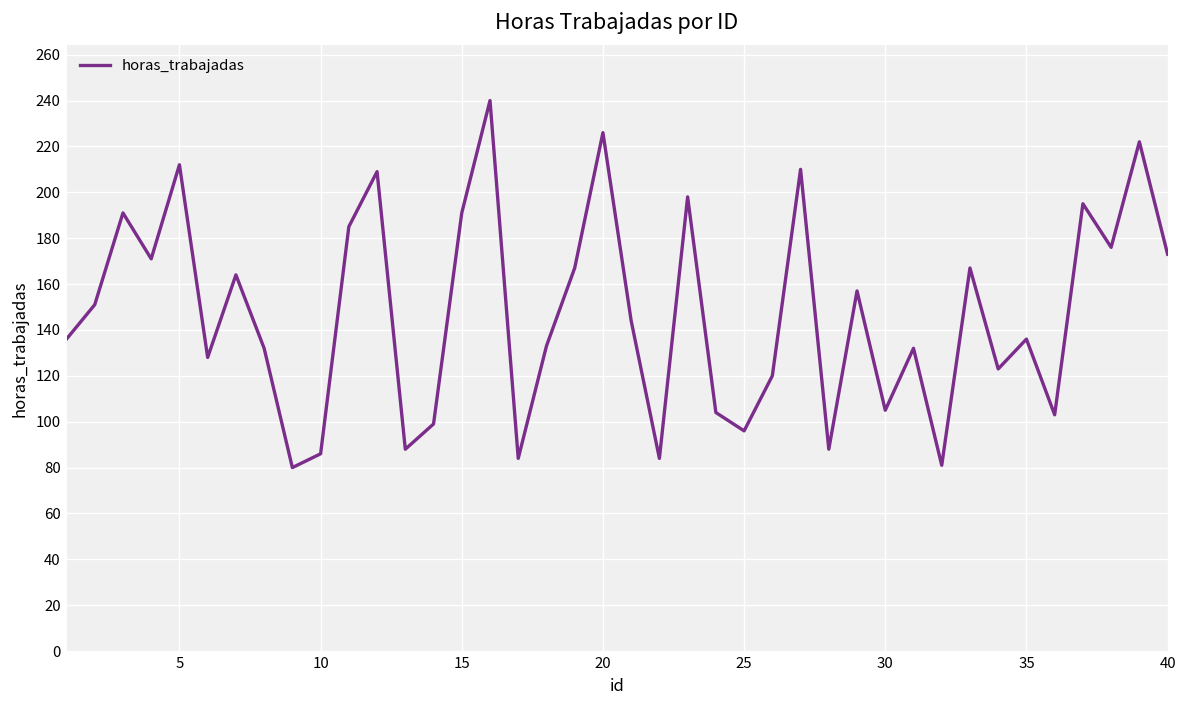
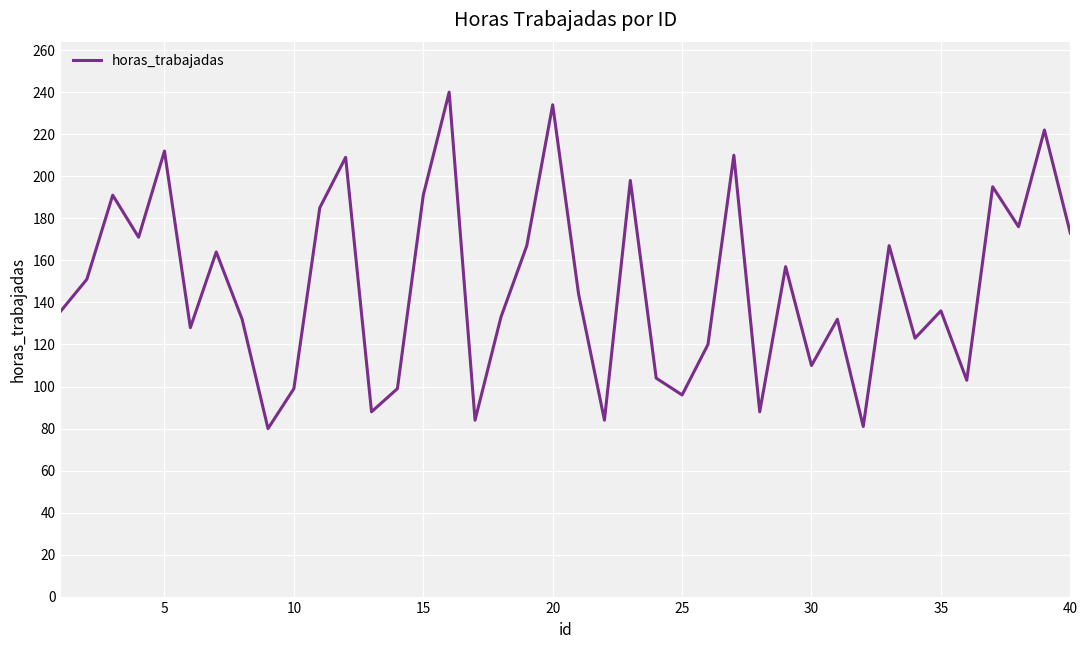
  {
    "5": 212,
-   "10": 86,
+   "10": 99,
    "15": 191,
-   "20": 226,
+   "20": 234,
    "25": 96,
-   "30": 105,
+   "30": 110,
    "35": 136,
    "40": 173
  }
